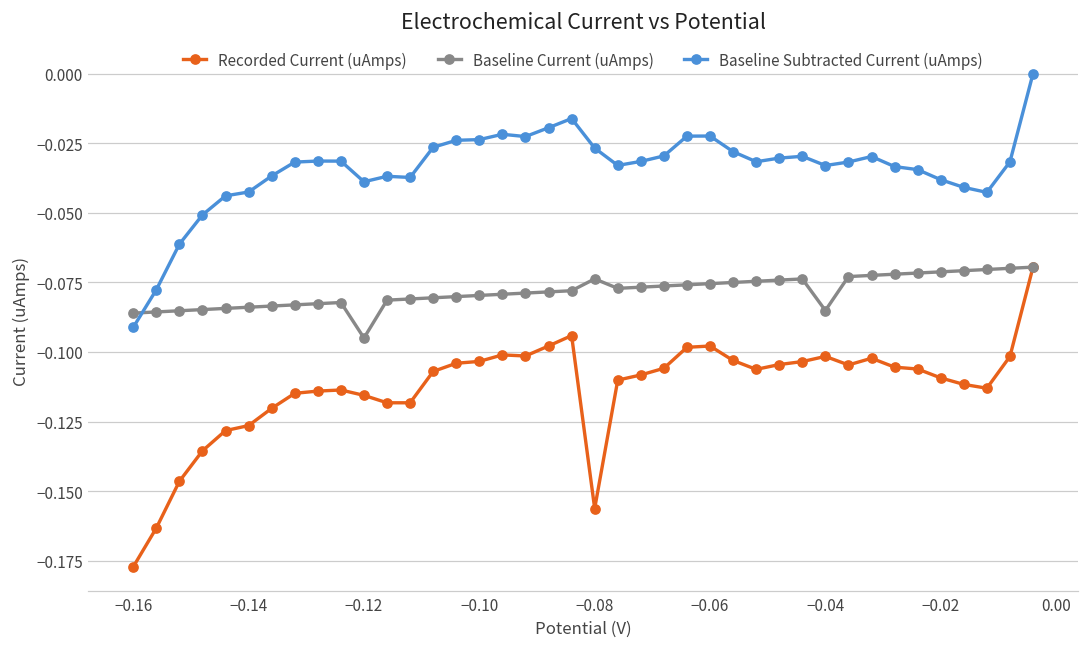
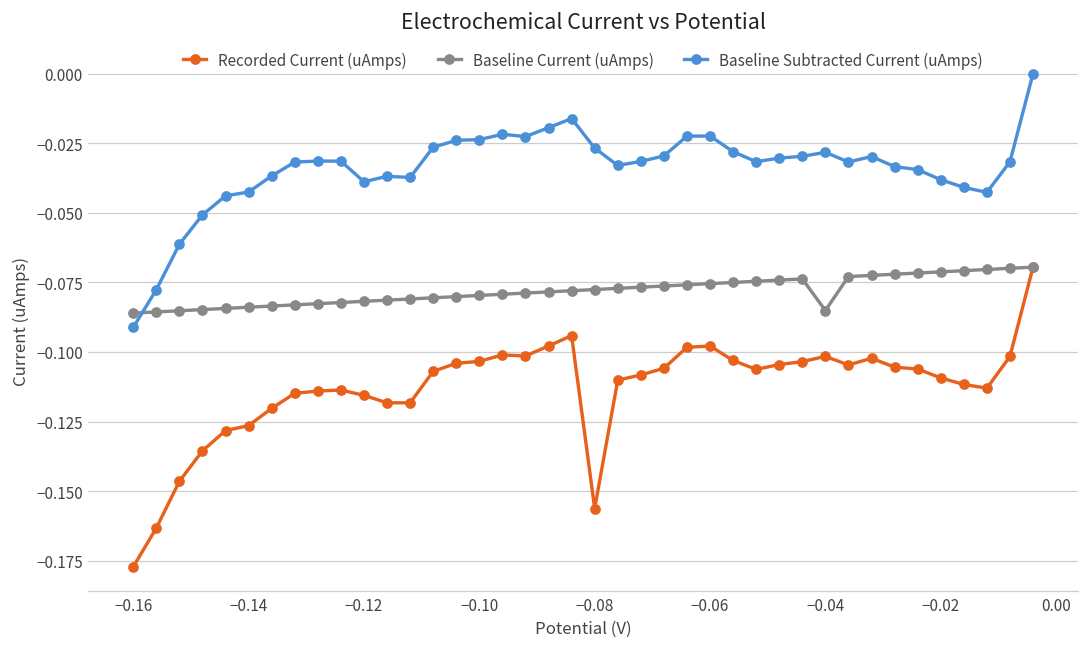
  {
    "Recorded Current (uAmps)": {
      "−0.16": -0.177,
      "−0.14": -0.126,
      "−0.12": -0.116,
      "−0.10": -0.103,
      "−0.08": -0.156,
      "−0.06": -0.098,
      "−0.04": -0.102,
      "−0.02": -0.109
    },
    "Baseline Current (uAmps)": {
      "−0.16": -0.086,
      "−0.14": -0.084,
-     "−0.12": -0.095,
+     "−0.12": -0.082,
      "−0.10": -0.080,
-     "−0.08": -0.074,
+     "−0.08": -0.078,
      "−0.06": -0.075,
      "−0.04": -0.085,
      "−0.02": -0.071
    },
    "Baseline Subtracted Current (uAmps)": {
      "−0.16": -0.091,
      "−0.14": -0.043,
      "−0.12": -0.039,
      "−0.10": -0.024,
      "−0.08": -0.027,
      "−0.06": -0.022,
-     "−0.04": -0.033,
+     "−0.04": -0.028,
      "−0.02": -0.038
    }
  }
